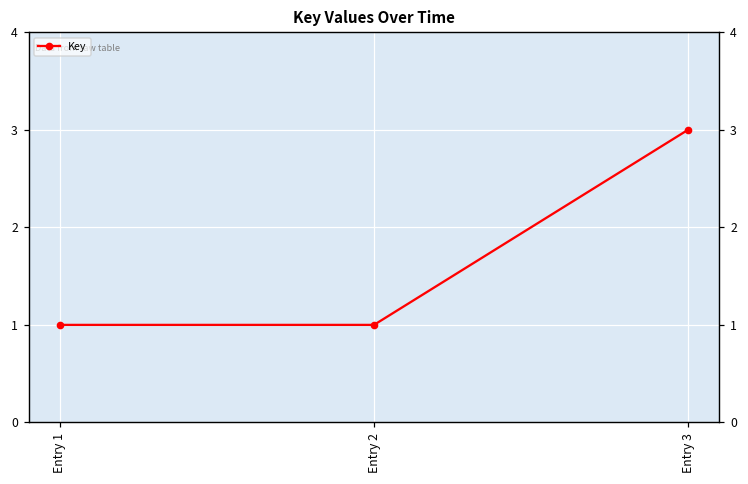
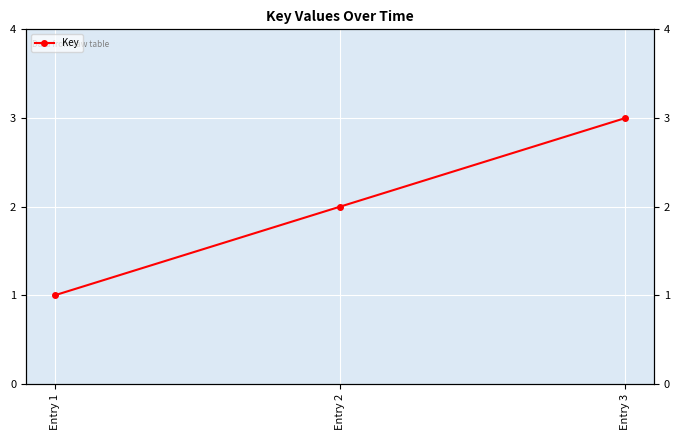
  {
    "Entry 1": 1,
-   "Entry 2": 1,
+   "Entry 2": 2,
    "Entry 3": 3
  }
